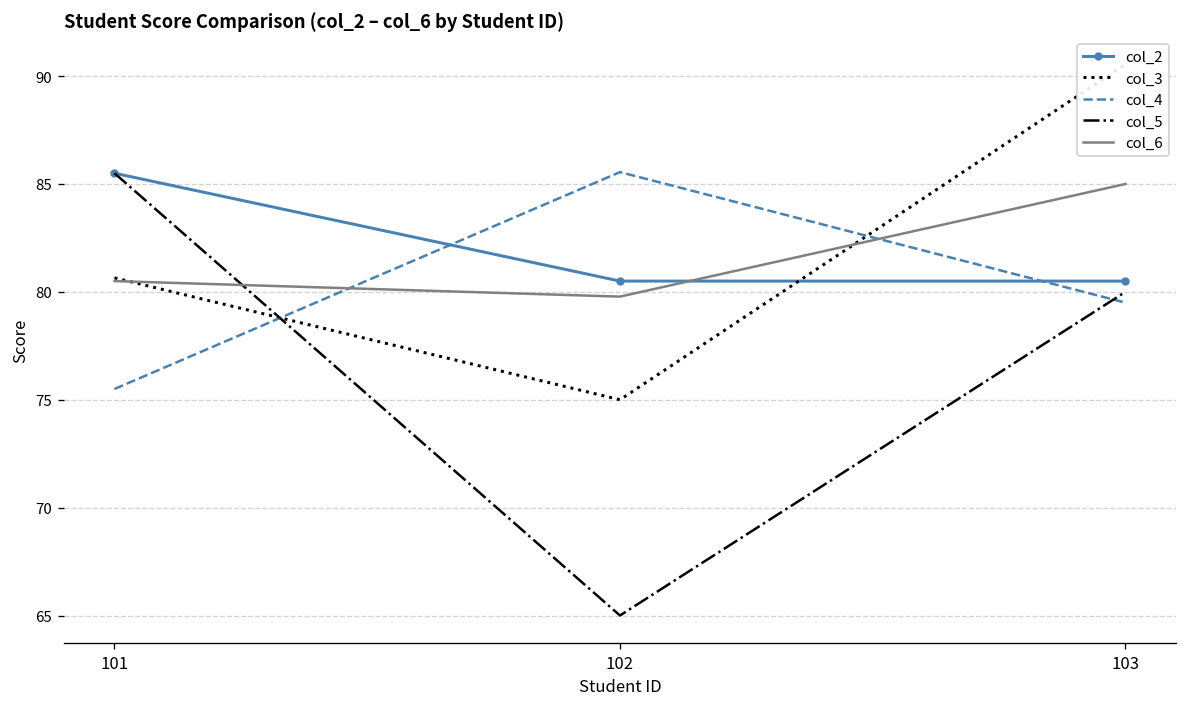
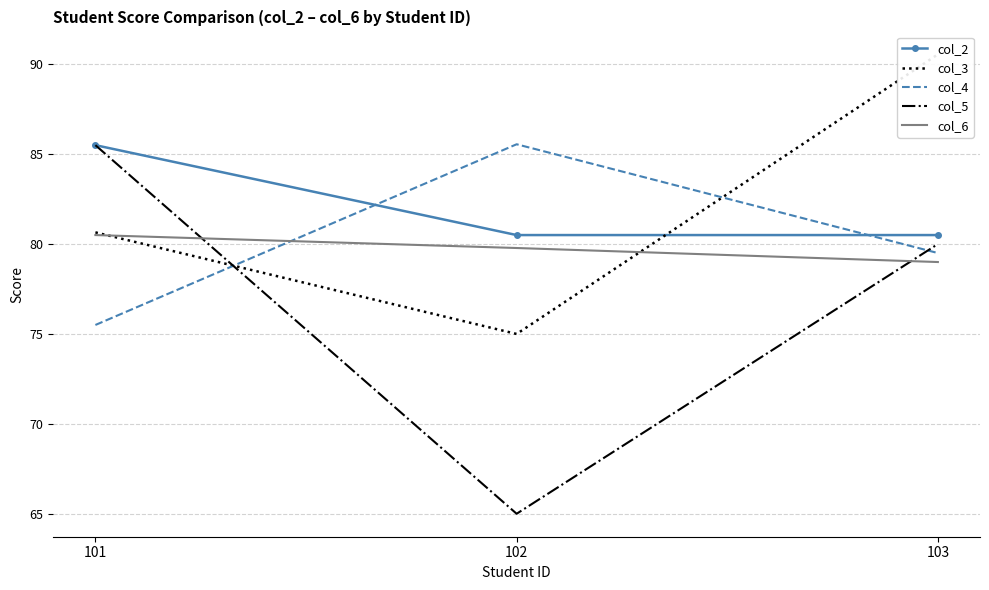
  {
    "col_6": {
      "101": 80.5,
      "102": 79.8,
-     "103": 85
+     "103": 79
    }
  }
